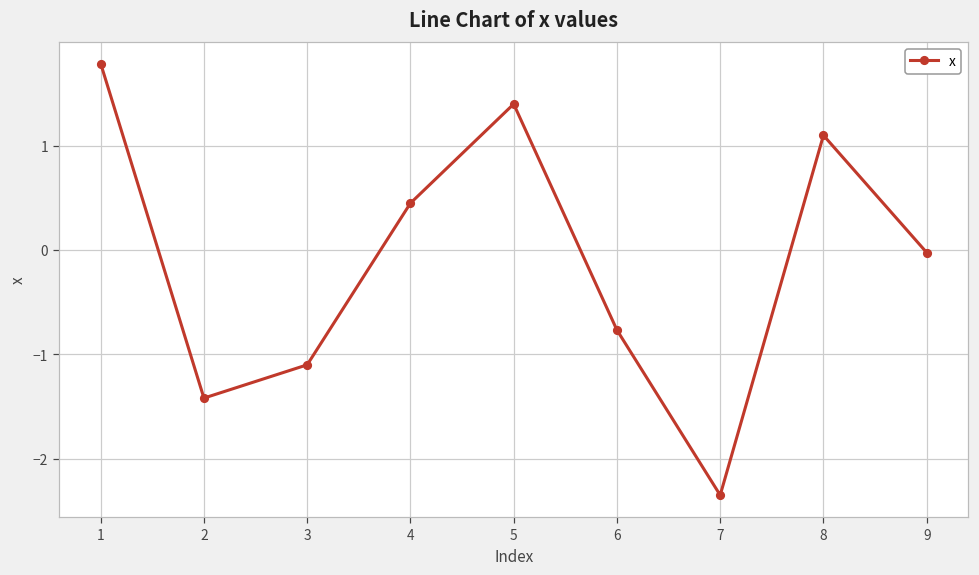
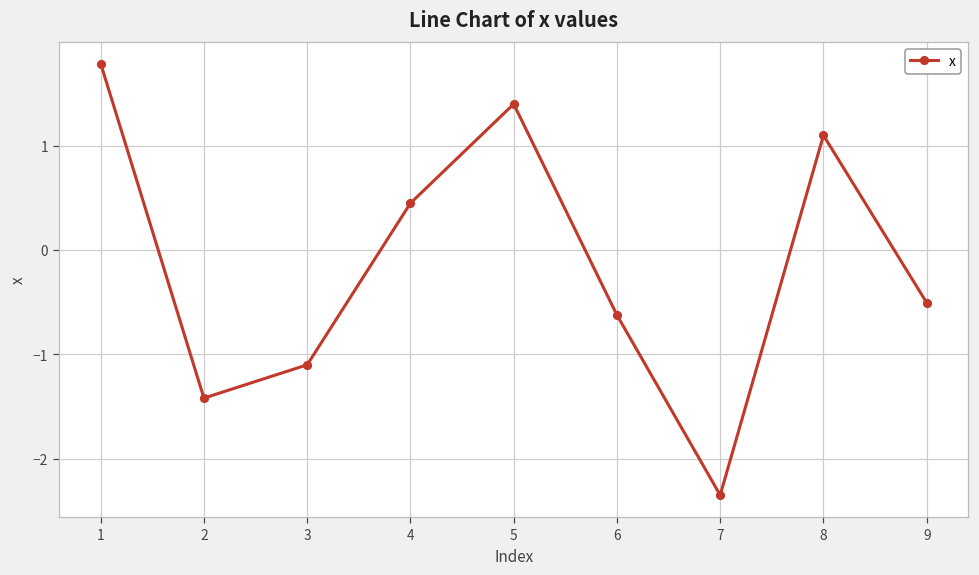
  {
    "1": 1.8,
    "2": -1.4,
    "3": -1.1,
    "4": 0.4,
    "5": 1.4,
-   "6": -0.8,
+   "6": -0.6,
    "7": -2.3,
    "8": 1.1,
-   "9": 0.0
+   "9": -0.5
  }
